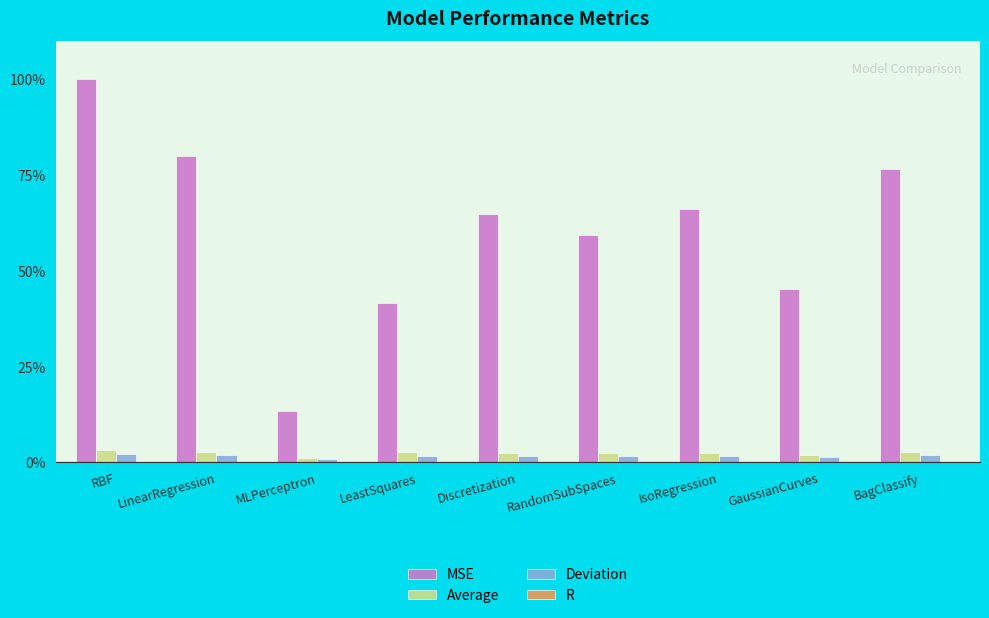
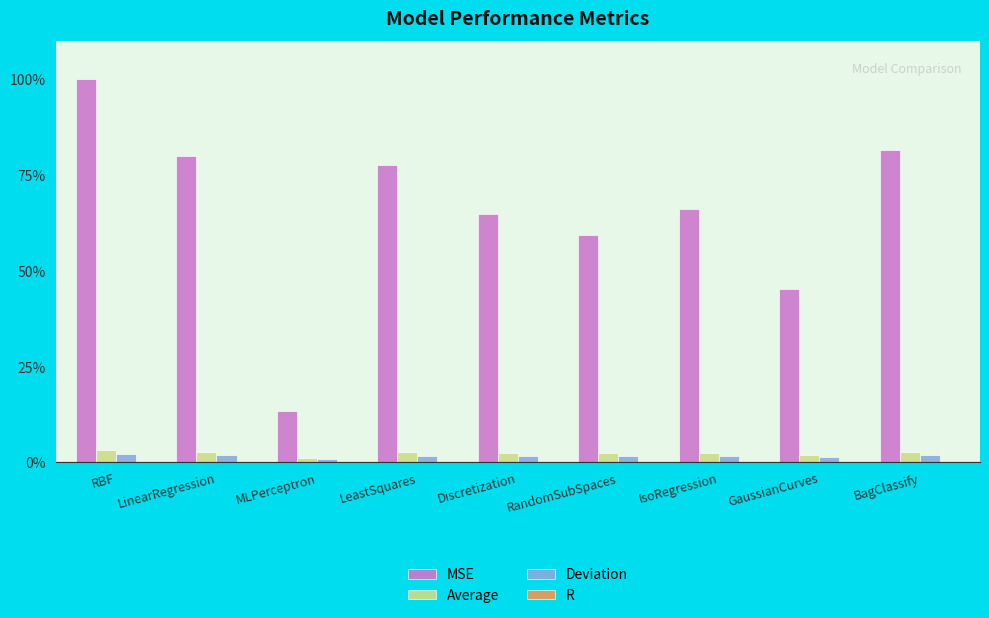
  {
    "MSE": {
      "RBF": "100%",
      "LinearRegression": "80%",
      "MLPerceptron": "13%",
-     "LeastSquares": "42%",
+     "LeastSquares": "78%",
      "Discretization": "65%",
      "RandomSubSpaces": "59%",
      "IsoRegression": "66%",
      "GaussianCurves": "45%",
-     "BagClassify": "76%"
+     "BagClassify": "82%"
    },
    "Average": {
      "RBF": "3%",
      "LinearRegression": "3%",
      "MLPerceptron": "1%",
      "LeastSquares": "3%",
      "Discretization": "2%",
      "RandomSubSpaces": "2%",
      "IsoRegression": "3%",
      "GaussianCurves": "2%",
      "BagClassify": "3%"
    },
    "Deviation": {
      "RBF": "2%",
      "LinearRegression": "2%",
      "MLPerceptron": "1%",
      "LeastSquares": "2%",
      "Discretization": "2%",
      "RandomSubSpaces": "2%",
      "IsoRegression": "2%",
      "GaussianCurves": "1%",
      "BagClassify": "2%"
    }
  }
